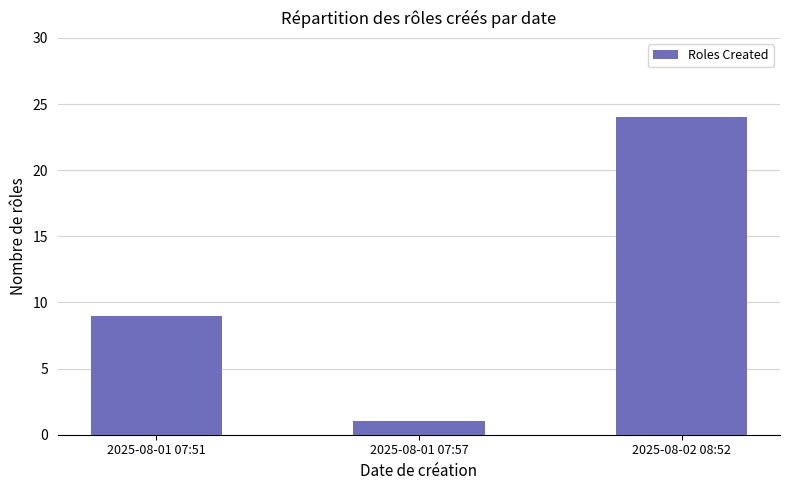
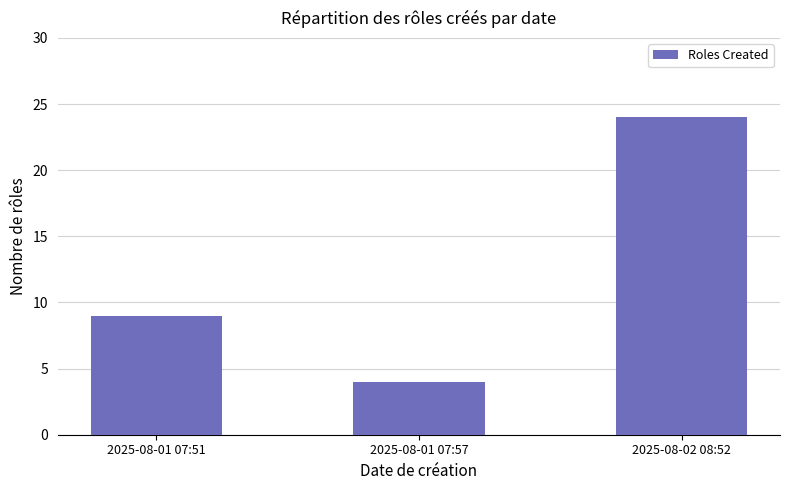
  {
    "2025-08-01 07:51": 9,
-   "2025-08-01 07:57": 1,
+   "2025-08-01 07:57": 4,
    "2025-08-02 08:52": 24
  }
